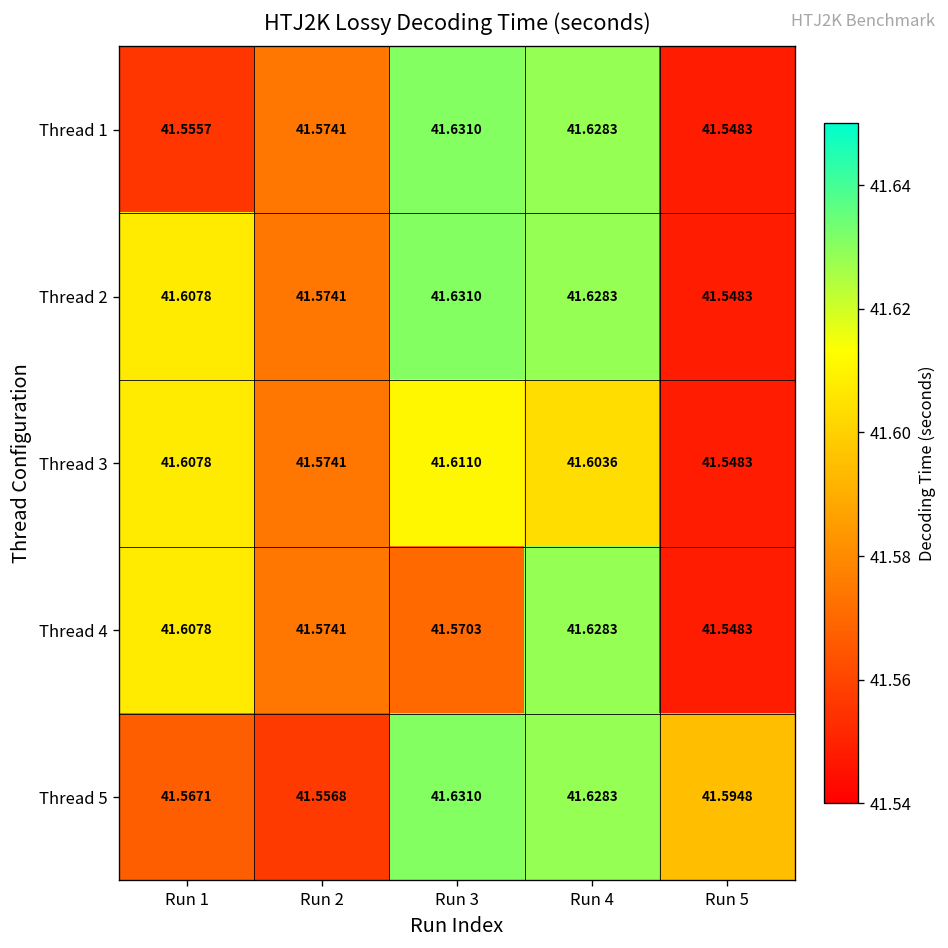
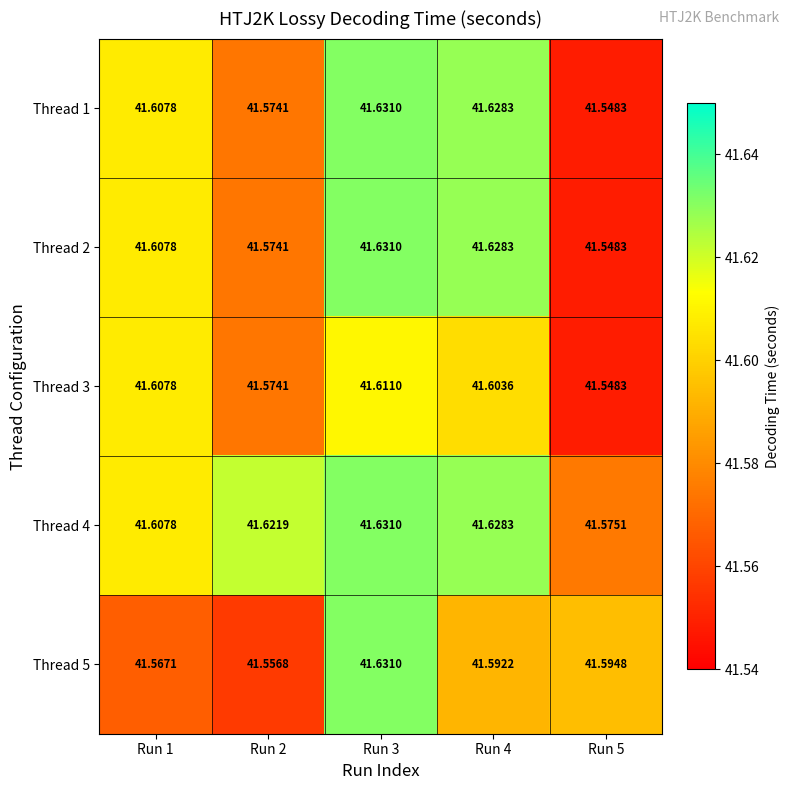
  {
    "Thread 1": {
-     "Run 1": 41.5557,
+     "Run 1": 41.6078,
      "Run 2": 41.5741,
      "Run 3": 41.6310,
      "Run 4": 41.6283,
      "Run 5": 41.5483
    },
    "Thread 2": {
      "Run 1": 41.6078,
      "Run 2": 41.5741,
      "Run 3": 41.6310,
      "Run 4": 41.6283,
      "Run 5": 41.5483
    },
    "Thread 3": {
      "Run 1": 41.6078,
      "Run 2": 41.5741,
      "Run 3": 41.6110,
      "Run 4": 41.6036,
      "Run 5": 41.5483
    },
    "Thread 4": {
      "Run 1": 41.6078,
-     "Run 2": 41.5741,
-     "Run 3": 41.5703,
+     "Run 2": 41.6219,
+     "Run 3": 41.6310,
      "Run 4": 41.6283,
-     "Run 5": 41.5483
+     "Run 5": 41.5751
    },
    "Thread 5": {
      "Run 1": 41.5671,
      "Run 2": 41.5568,
      "Run 3": 41.6310,
-     "Run 4": 41.6283,
+     "Run 4": 41.5922,
      "Run 5": 41.5948
    }
  }
